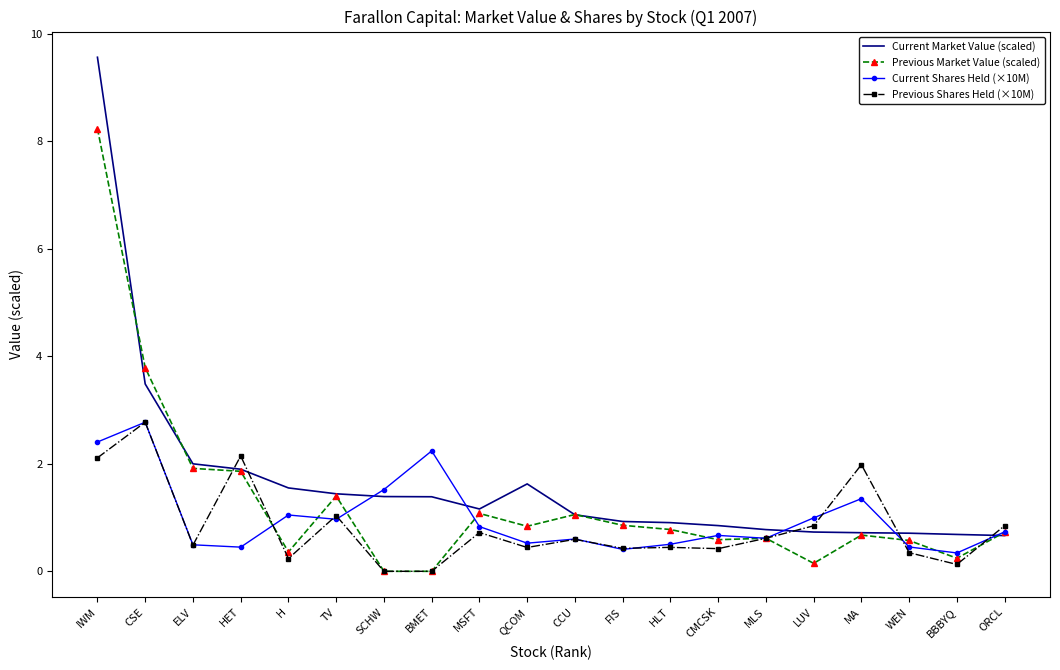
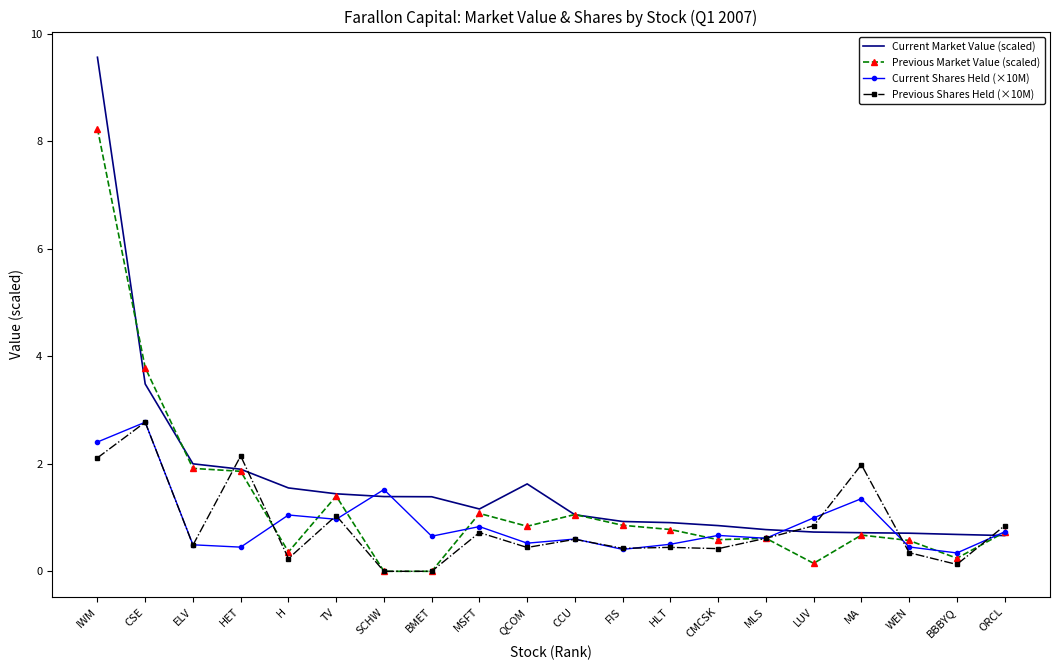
  {
    "Current Market Value (scaled)": {
      "IWM": 9.6,
      "CSE": 3.5,
      "ELV": 2.0,
      "H": 1.6,
      "SCHW": 1.4,
      "BMET": 1.4,
      "MSFT": 1.2,
      "QCOM": 1.6,
      "FIS": 0.9,
      "HLT": 0.9,
      "CMCSK": 0.9,
      "MLS": 0.8,
      "LUV": 0.7,
      "WEN": 0.7,
      "BBBYQ": 0.7,
      "ORCL": 0.7
    },
    "Previous Market Value (scaled)": {
      "IWM": 8.2,
      "CSE": 3.8,
      "ELV": 1.9,
      "H": 0.4,
      "MSFT": 1.1,
      "QCOM": 0.8,
      "FIS": 0.9,
      "HLT": 0.8,
      "CMCSK": 0.6,
      "LUV": 0.1,
      "WEN": 0.6,
      "BBBYQ": 0.2
    },
    "Current Shares Held (×10M)": {
      "IWM": 2.4,
      "HET": 0.4,
      "H": 1.0,
      "TV": 1.0,
      "SCHW": 1.5,
-     "BMET": 2.2,
+     "BMET": 0.7,
      "MSFT": 0.8,
      "QCOM": 0.5,
      "HLT": 0.5,
      "CMCSK": 0.7,
      "LUV": 1.0,
      "MA": 1.4,
      "WEN": 0.5,
      "BBBYQ": 0.3
    },
    "Previous Shares Held (×10M)": {
      "IWM": 2.1,
      "HET": 2.1,
      "H": 0.2,
      "TV": 1.0,
      "MSFT": 0.7,
      "QCOM": 0.4,
      "HLT": 0.4,
      "CMCSK": 0.4,
      "LUV": 0.8,
      "MA": 2.0,
      "WEN": 0.3,
      "BBBYQ": 0.1,
      "ORCL": 0.8
    }
  }
